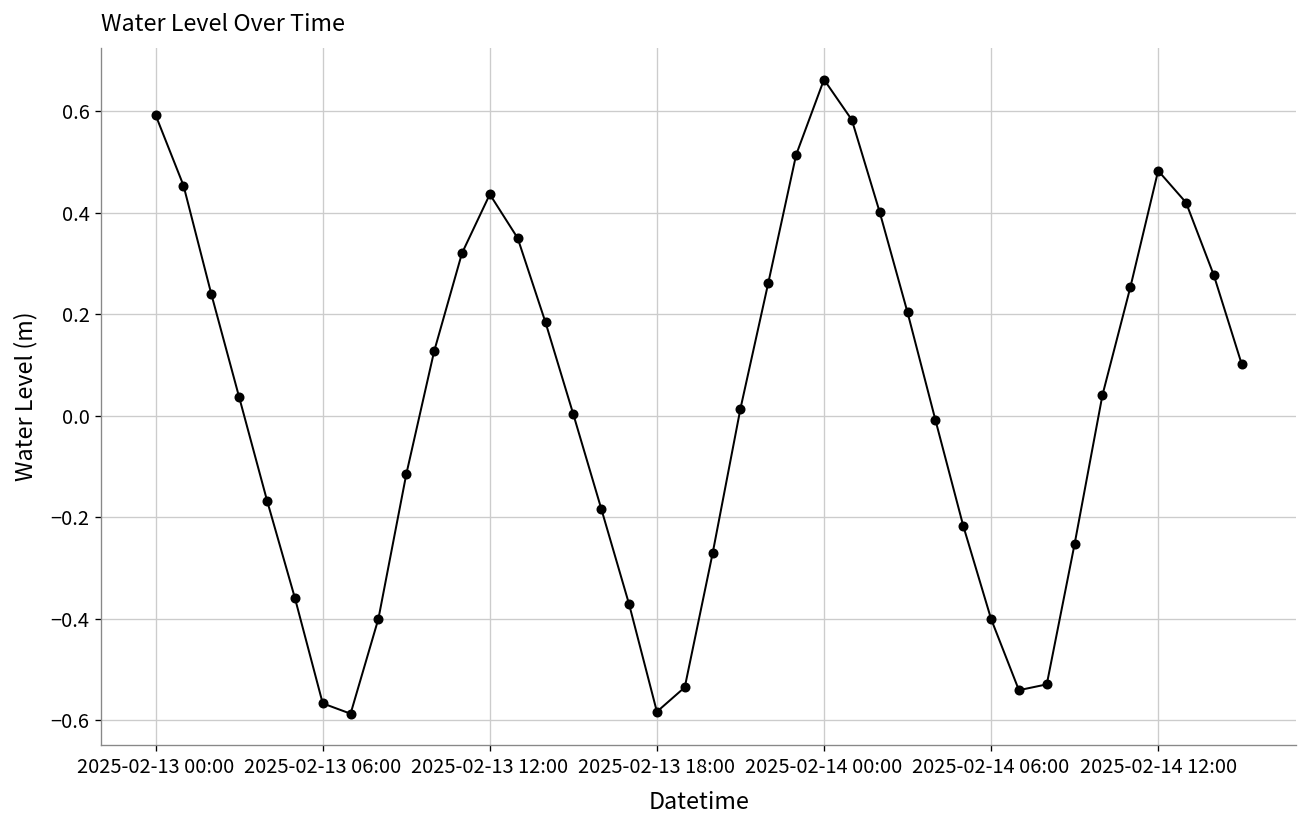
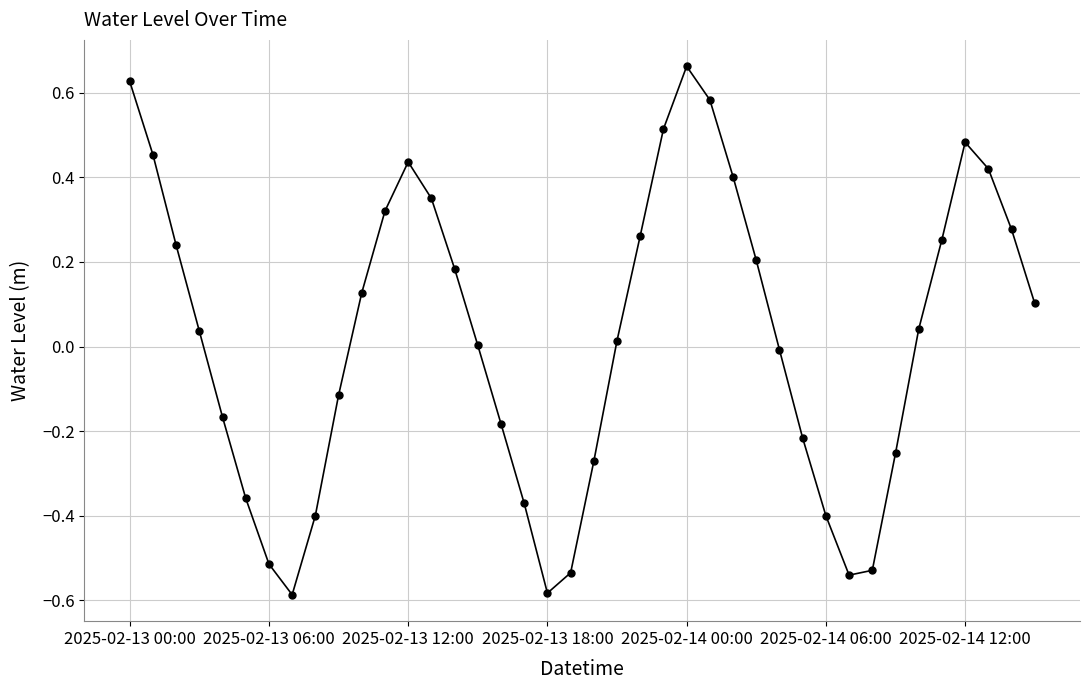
  {
-   "2025-02-13 00:00": 0.59,
-   "2025-02-13 06:00": -0.57,
+   "2025-02-13 00:00": 0.63,
+   "2025-02-13 06:00": -0.51,
    "2025-02-13 12:00": 0.44,
    "2025-02-13 18:00": -0.58,
    "2025-02-14 00:00": 0.66,
    "2025-02-14 06:00": -0.40,
    "2025-02-14 12:00": 0.48
  }
